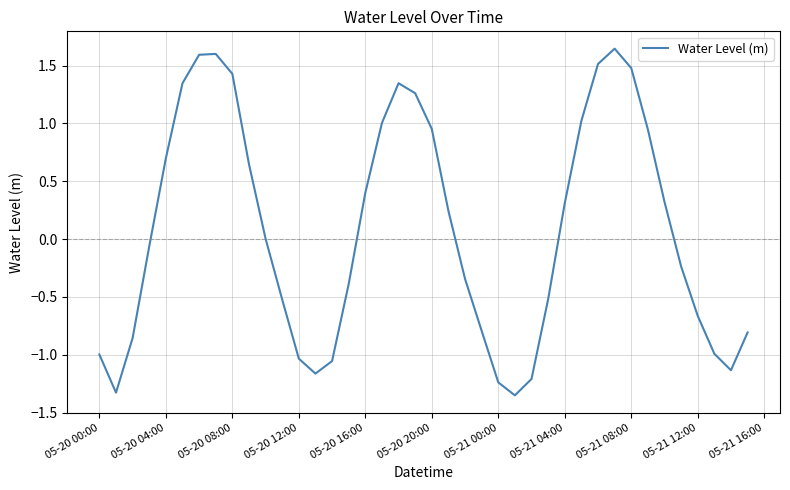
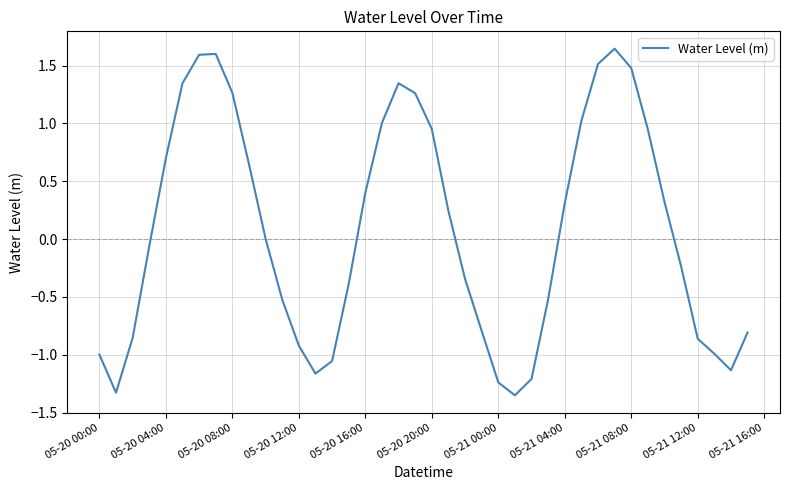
  {
    "05-20 00:00": -1.00,
    "05-20 04:00": 0.70,
-   "05-20 08:00": 1.43,
-   "05-20 12:00": -1.03,
+   "05-20 08:00": 1.27,
+   "05-20 12:00": -0.92,
    "05-20 16:00": 0.40,
    "05-20 20:00": 0.95,
    "05-21 00:00": -1.24,
    "05-21 04:00": 0.31,
    "05-21 08:00": 1.48,
-   "05-21 12:00": -0.66
+   "05-21 12:00": -0.86
  }
